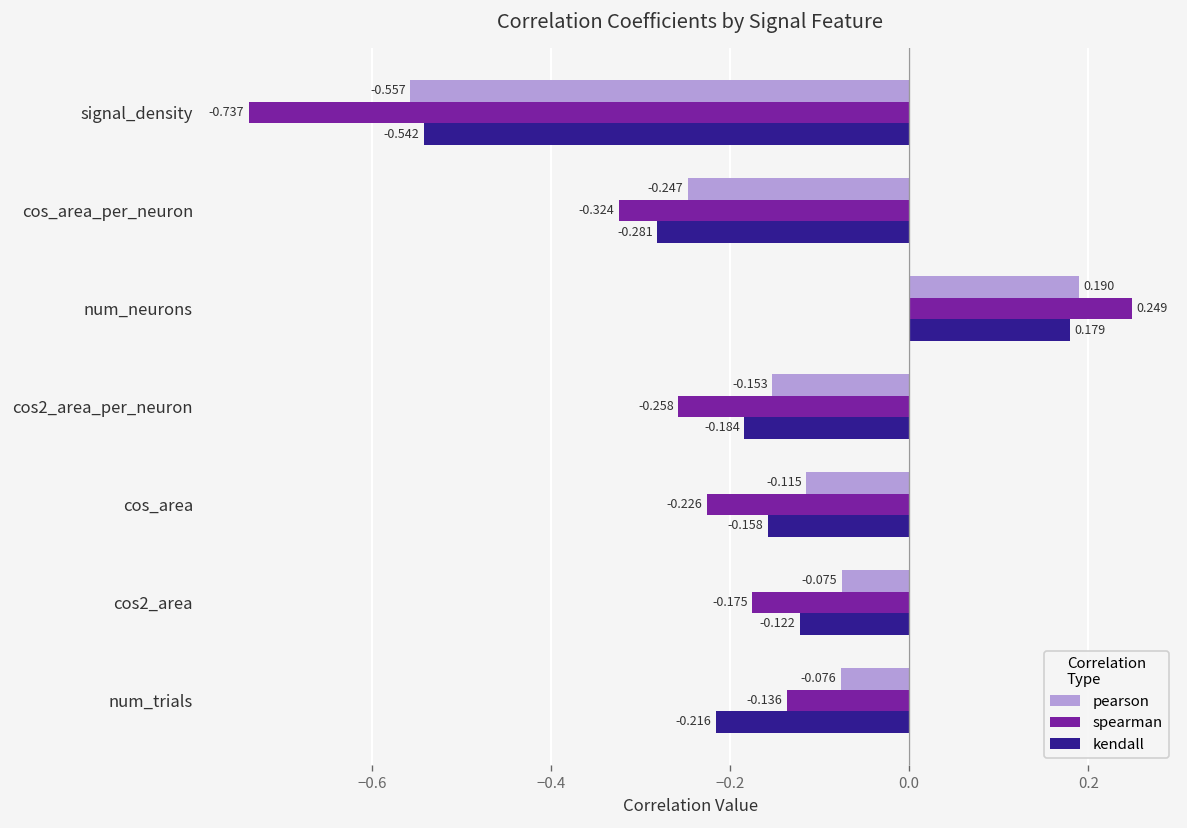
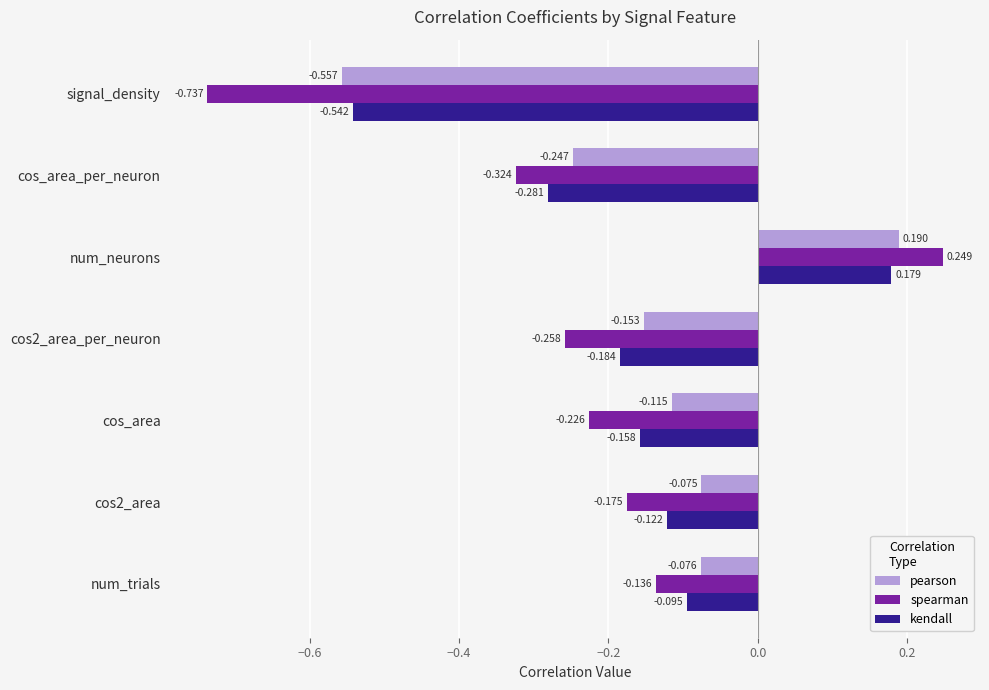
  {
    "pearson": {
      "signal_density": -0.557,
      "cos_area_per_neuron": -0.247,
      "num_neurons": 0.190,
      "cos2_area_per_neuron": -0.153,
      "cos_area": -0.115,
      "cos2_area": -0.075,
      "num_trials": -0.076
    },
    "spearman": {
      "signal_density": -0.737,
      "cos_area_per_neuron": -0.324,
      "num_neurons": 0.249,
      "cos2_area_per_neuron": -0.258,
      "cos_area": -0.226,
      "cos2_area": -0.175,
      "num_trials": -0.136
    },
    "kendall": {
      "signal_density": -0.542,
      "cos_area_per_neuron": -0.281,
      "num_neurons": 0.179,
      "cos2_area_per_neuron": -0.184,
      "cos_area": -0.158,
      "cos2_area": -0.122,
-     "num_trials": -0.216
+     "num_trials": -0.095
    }
  }
